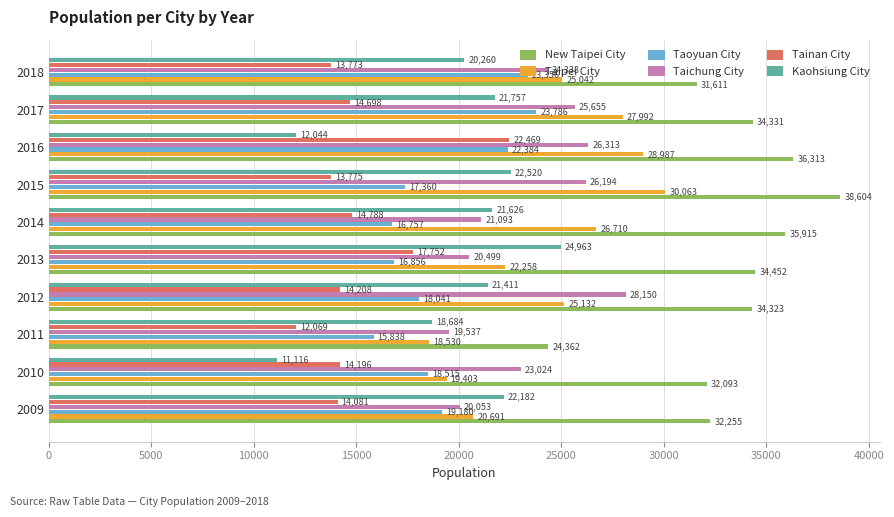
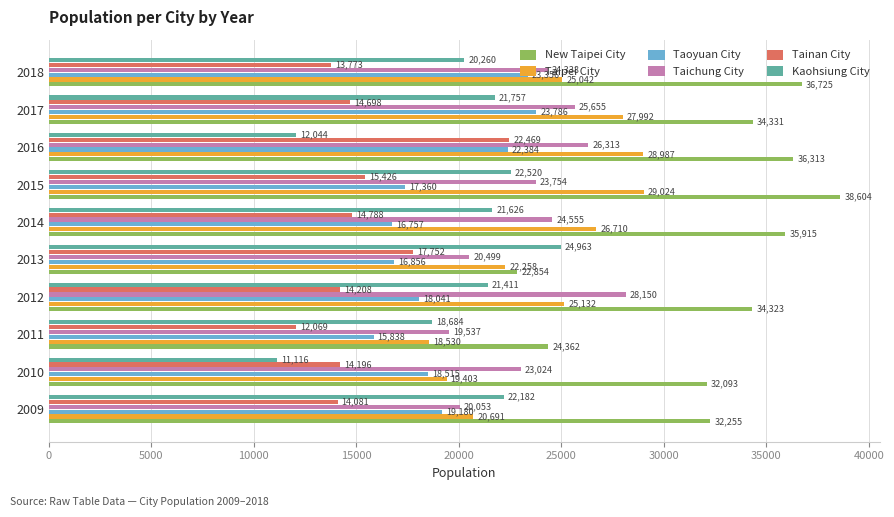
  {
    "New Taipei City": {
-     "2018": "31,611",
+     "2018": "36,725",
      "2017": "34,331",
      "2016": "36,313",
      "2015": "38,604",
      "2014": "35,915",
-     "2013": "34,452",
+     "2013": "22,854",
      "2012": "34,323",
      "2011": "24,362",
      "2010": "32,093",
      "2009": "32,255"
    },
    "Taipei City": {
      "2018": "25,042",
      "2017": "27,992",
      "2016": "28,987",
-     "2015": "30,063",
+     "2015": "29,024",
      "2014": "26,710",
      "2013": "22,258",
      "2012": "25,132",
      "2011": "18,530",
      "2009": "20,691"
    },
    "Taichung City": {
      "2018": "24,338",
      "2017": "25,655",
      "2016": "26,313",
-     "2015": "26,194",
-     "2014": "21,093",
+     "2015": "23,754",
+     "2014": "24,555",
      "2013": "20,499",
      "2012": "28,150",
      "2011": "19,537",
      "2010": "23,024"
    },
    "Tainan City": {
      "2018": "13,773",
      "2017": "14,698",
      "2016": "22,469",
-     "2015": "13,775",
+     "2015": "15,426",
      "2014": "14,788",
      "2013": "17,752",
      "2012": "14,208",
      "2011": "12,069",
      "2010": "14,196",
      "2009": "14,081"
    }
  }
